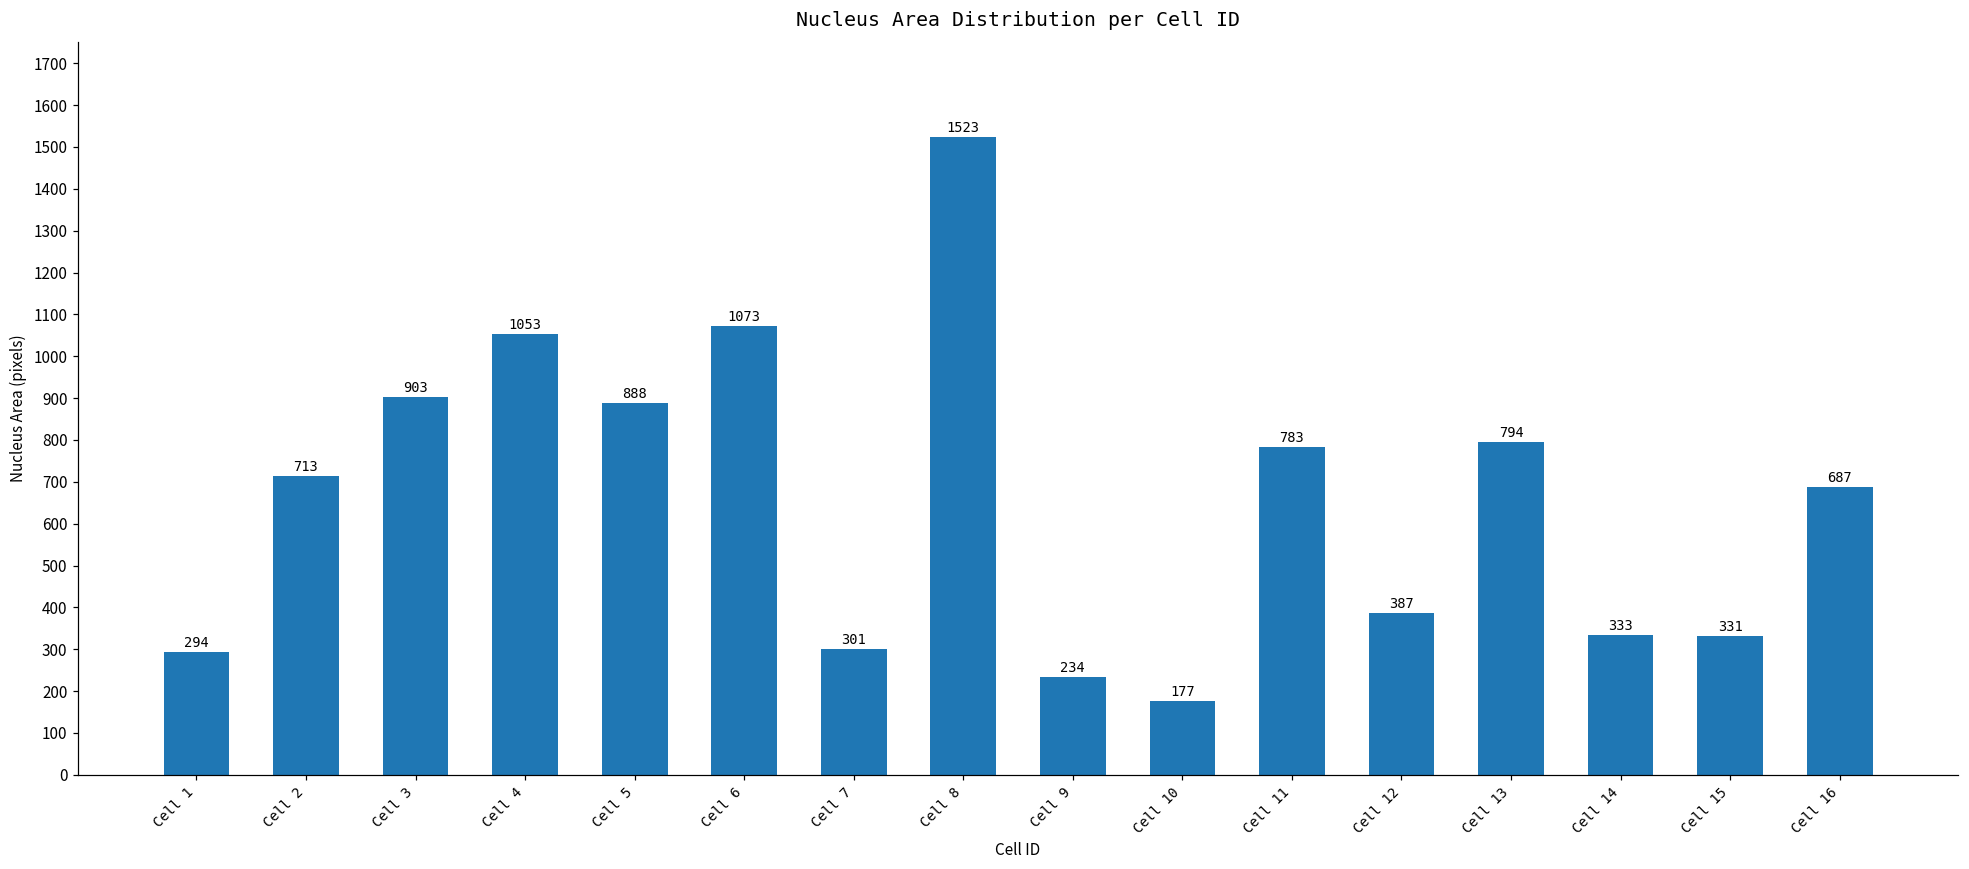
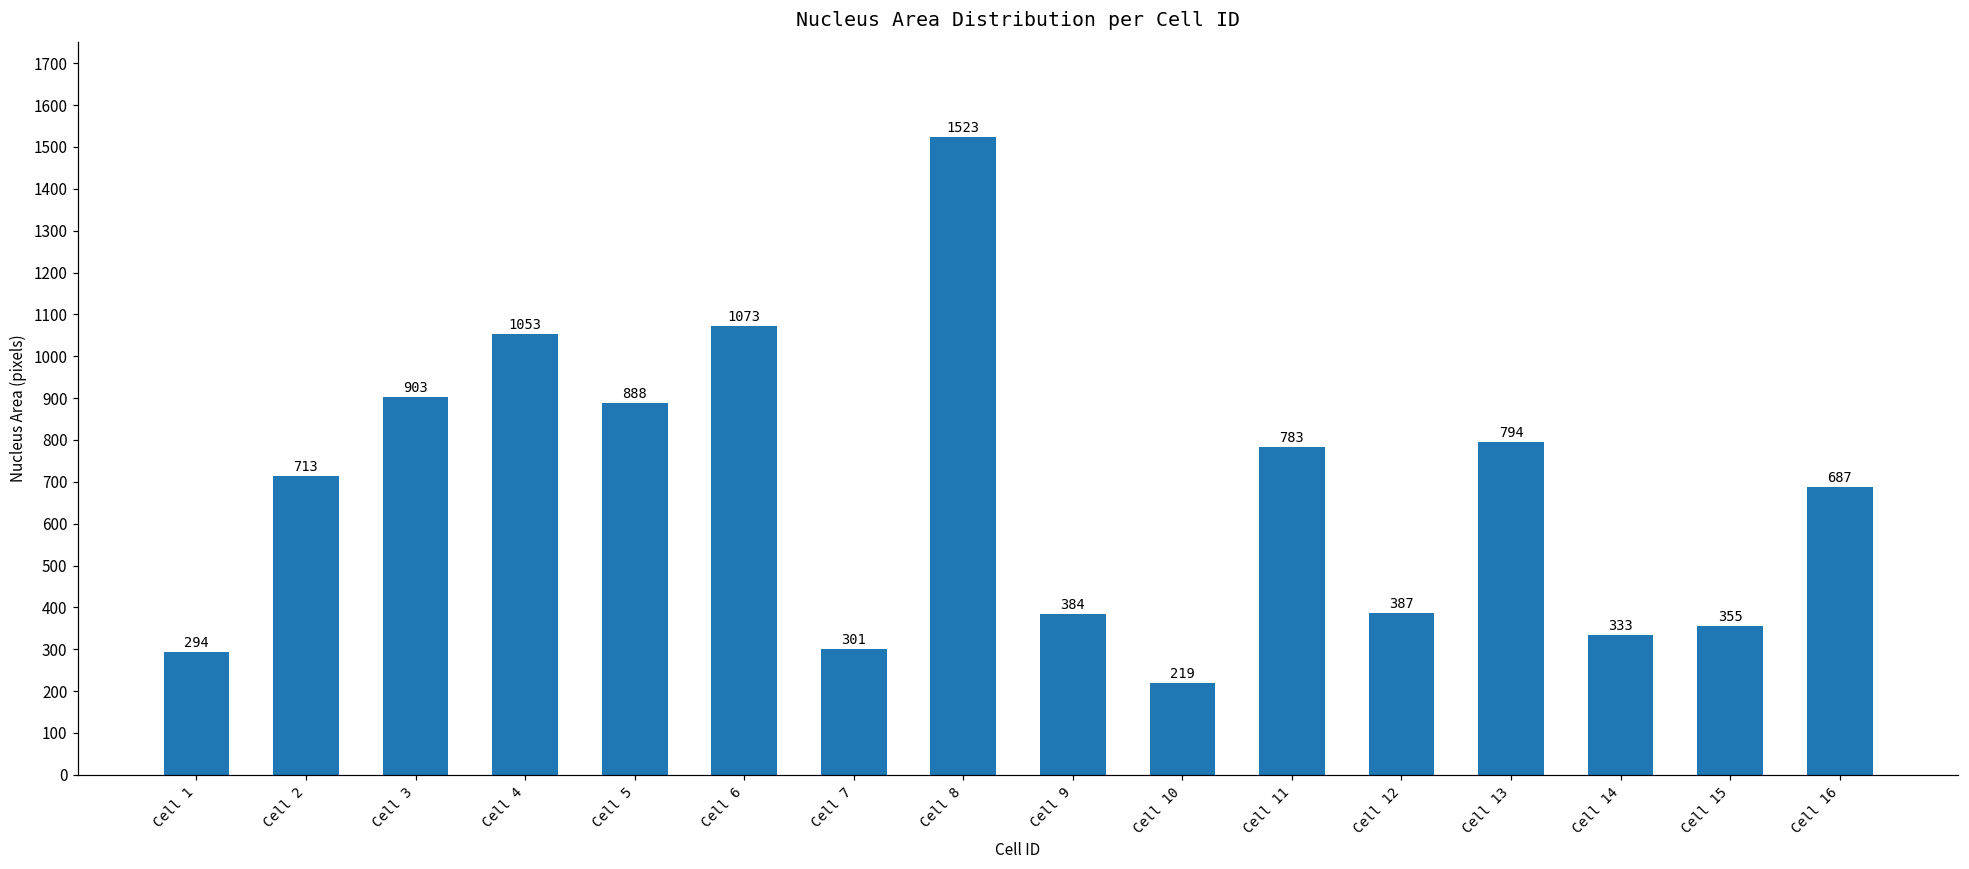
  {
    "Cell 1": 294,
    "Cell 2": 713,
    "Cell 3": 903,
    "Cell 4": 1053,
    "Cell 5": 888,
    "Cell 6": 1073,
    "Cell 7": 301,
    "Cell 8": 1523,
-   "Cell 9": 234,
-   "Cell 10": 177,
+   "Cell 9": 384,
+   "Cell 10": 219,
    "Cell 11": 783,
    "Cell 12": 387,
    "Cell 13": 794,
    "Cell 14": 333,
-   "Cell 15": 331,
+   "Cell 15": 355,
    "Cell 16": 687
  }
